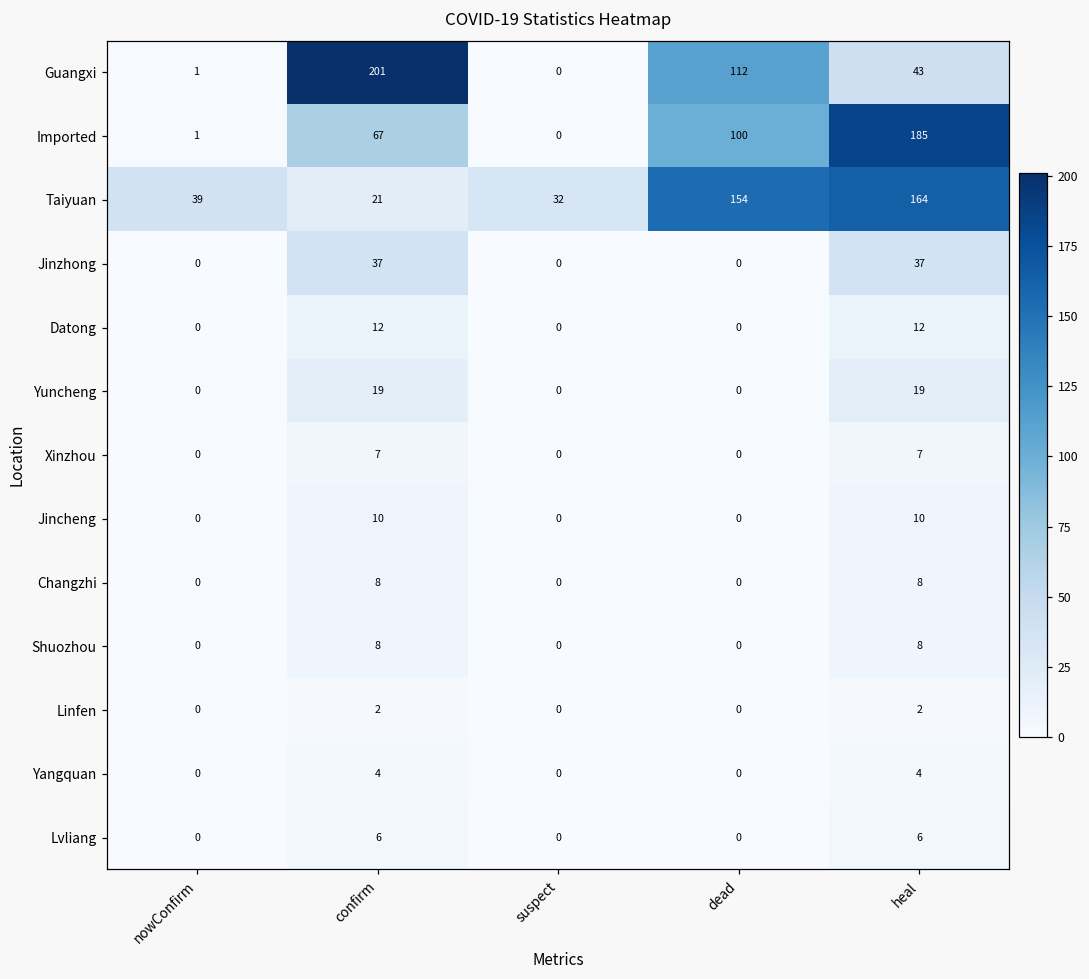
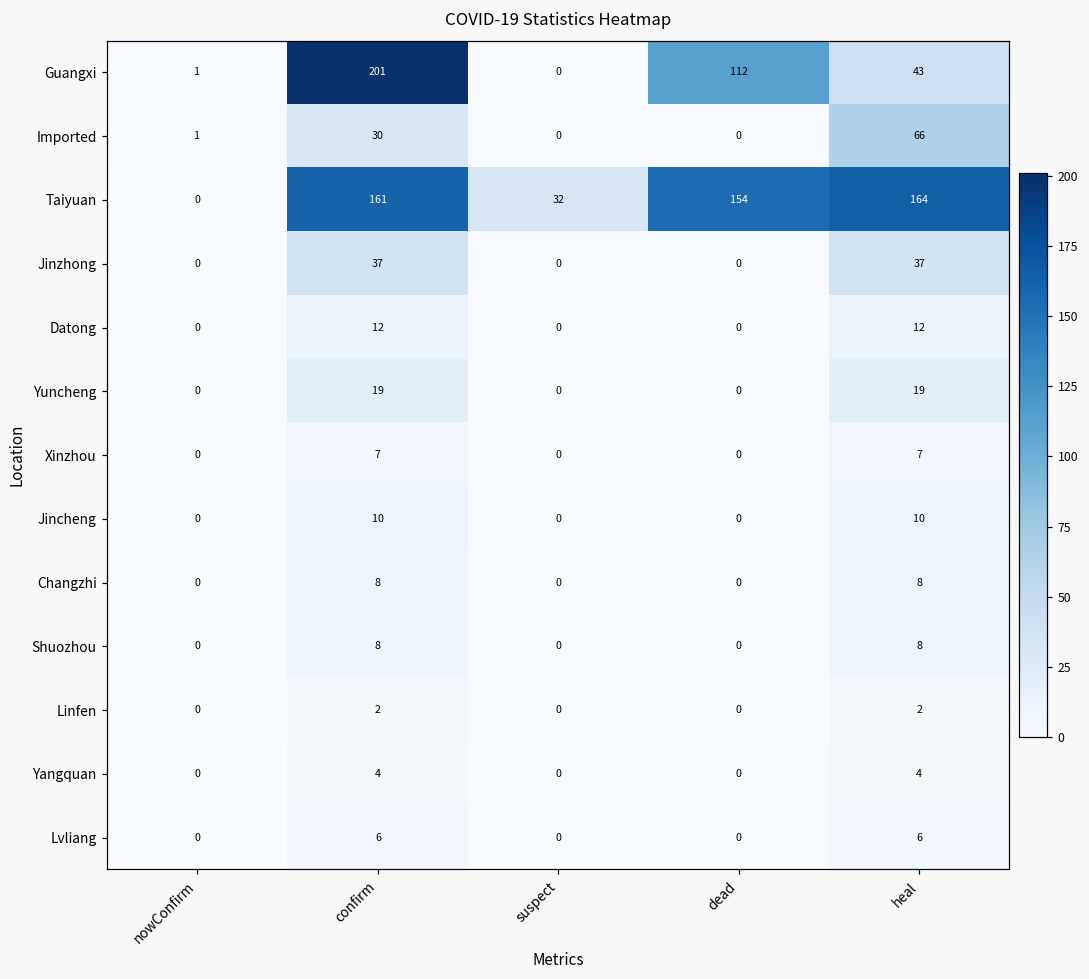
  {
    "Guangxi": {
      "nowConfirm": 1,
      "confirm": 201,
      "suspect": 0,
      "dead": 112,
      "heal": 43
    },
    "Imported": {
      "nowConfirm": 1,
-     "confirm": 67,
+     "confirm": 30,
      "suspect": 0,
-     "dead": 100,
-     "heal": 185
+     "dead": 0,
+     "heal": 66
    },
    "Taiyuan": {
-     "nowConfirm": 39,
-     "confirm": 21,
+     "nowConfirm": 0,
+     "confirm": 161,
      "suspect": 32,
      "dead": 154,
      "heal": 164
    },
    "Jinzhong": {
      "nowConfirm": 0,
      "confirm": 37,
      "suspect": 0,
      "dead": 0,
      "heal": 37
    },
    "Datong": {
      "nowConfirm": 0,
      "confirm": 12,
      "suspect": 0,
      "dead": 0,
      "heal": 12
    },
    "Yuncheng": {
      "nowConfirm": 0,
      "confirm": 19,
      "suspect": 0,
      "dead": 0,
      "heal": 19
    },
    "Xinzhou": {
      "nowConfirm": 0,
      "confirm": 7,
      "suspect": 0,
      "dead": 0,
      "heal": 7
    },
    "Jincheng": {
      "nowConfirm": 0,
      "confirm": 10,
      "suspect": 0,
      "dead": 0,
      "heal": 10
    },
    "Changzhi": {
      "nowConfirm": 0,
      "confirm": 8,
      "suspect": 0,
      "dead": 0,
      "heal": 8
    },
    "Shuozhou": {
      "nowConfirm": 0,
      "confirm": 8,
      "suspect": 0,
      "dead": 0,
      "heal": 8
    },
    "Linfen": {
      "nowConfirm": 0,
      "confirm": 2,
      "suspect": 0,
      "dead": 0,
      "heal": 2
    },
    "Yangquan": {
      "nowConfirm": 0,
      "confirm": 4,
      "suspect": 0,
      "dead": 0,
      "heal": 4
    },
    "Lvliang": {
      "nowConfirm": 0,
      "confirm": 6,
      "suspect": 0,
      "dead": 0,
      "heal": 6
    }
  }
